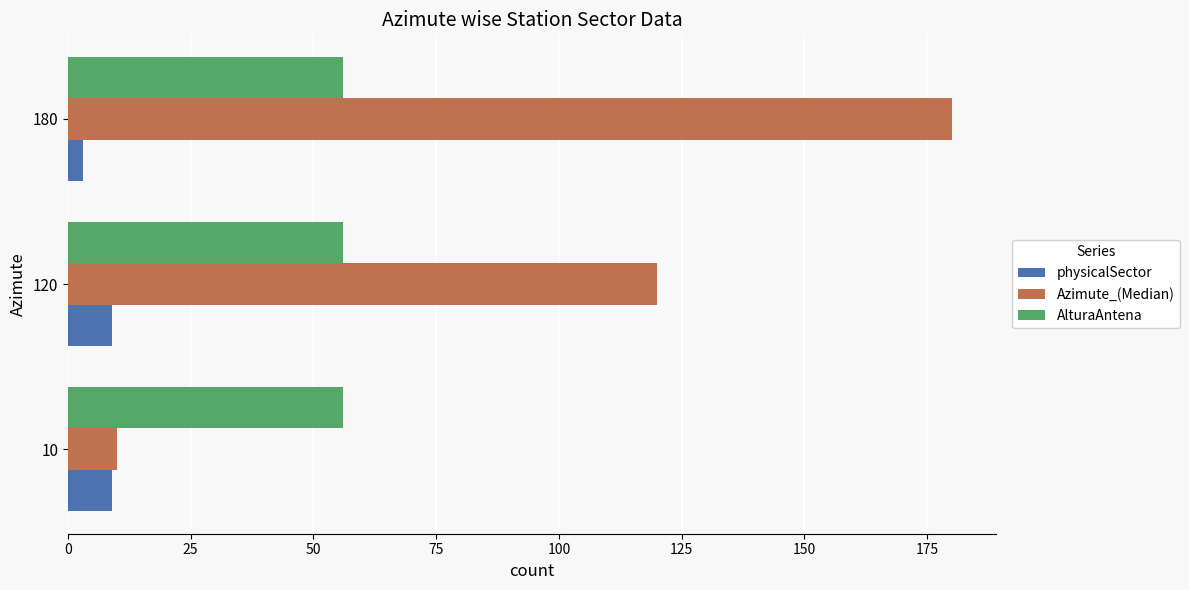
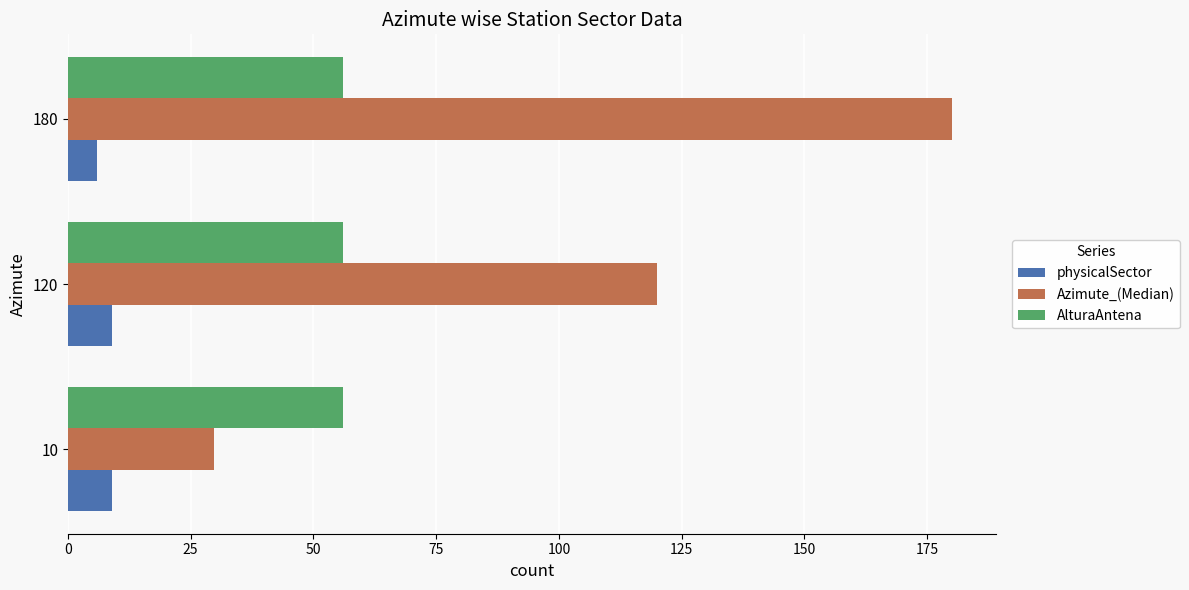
  {
    "physicalSector": {
-     "180": 3,
+     "180": 6,
      "120": 9,
      "10": 9
    },
    "Azimute_(Median)": {
      "180": 180,
      "120": 120,
-     "10": 10
+     "10": 30
    },
    "AlturaAntena": {
      "180": 56,
      "120": 56,
      "10": 56
    }
  }
